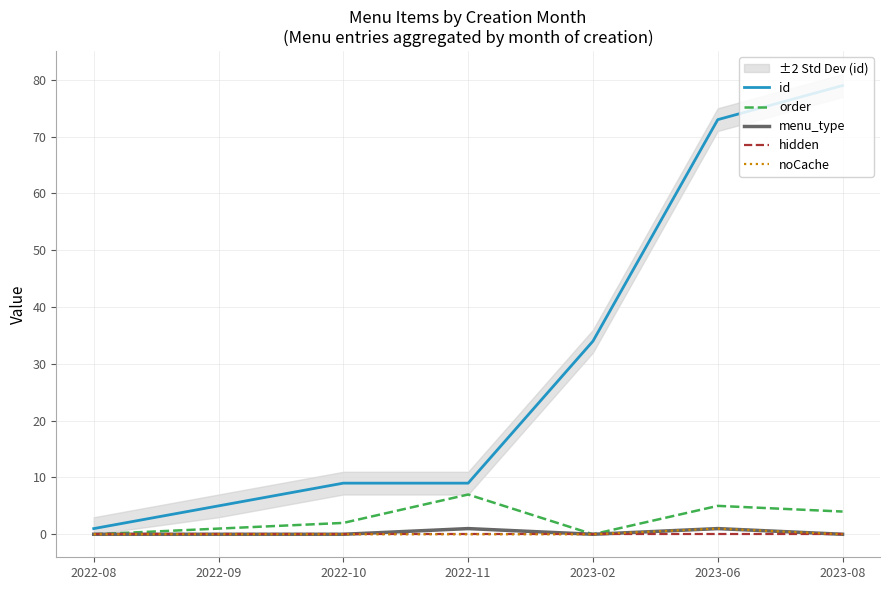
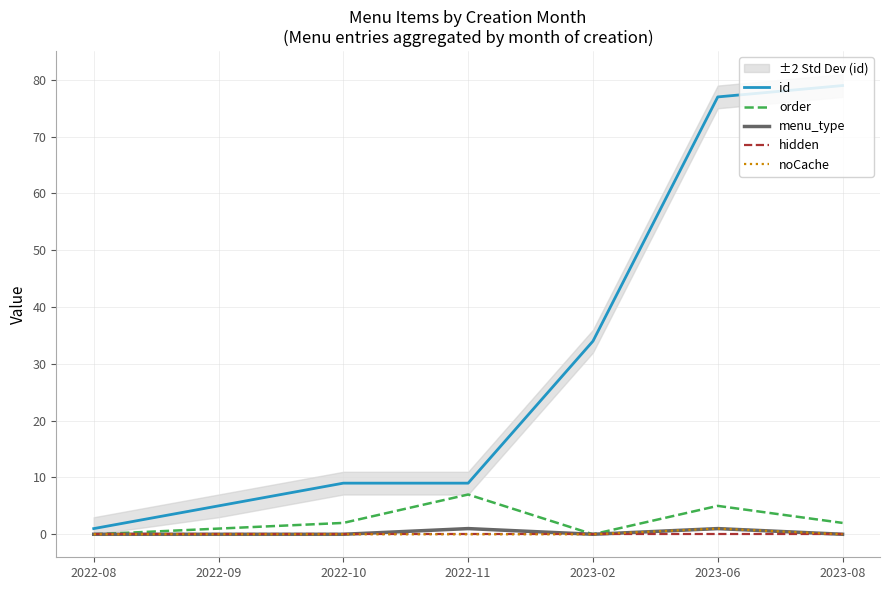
  {
    "id": {
      "2022-08": 1,
      "2022-09": 5,
      "2022-10": 9,
      "2022-11": 9,
      "2023-02": 34,
-     "2023-06": 73
+     "2023-06": 77
    },
    "±2 Std Dev (id)": {
      "2022-08": 3
    },
    "order": {
      "2022-09": 1,
      "2022-10": 2,
      "2022-11": 7,
      "2023-06": 5,
-     "2023-08": 4
+     "2023-08": 2
    },
    "menu_type": {
      "2022-11": 1
    },
    "hidden": {
      "2023-06": 0
    }
  }
